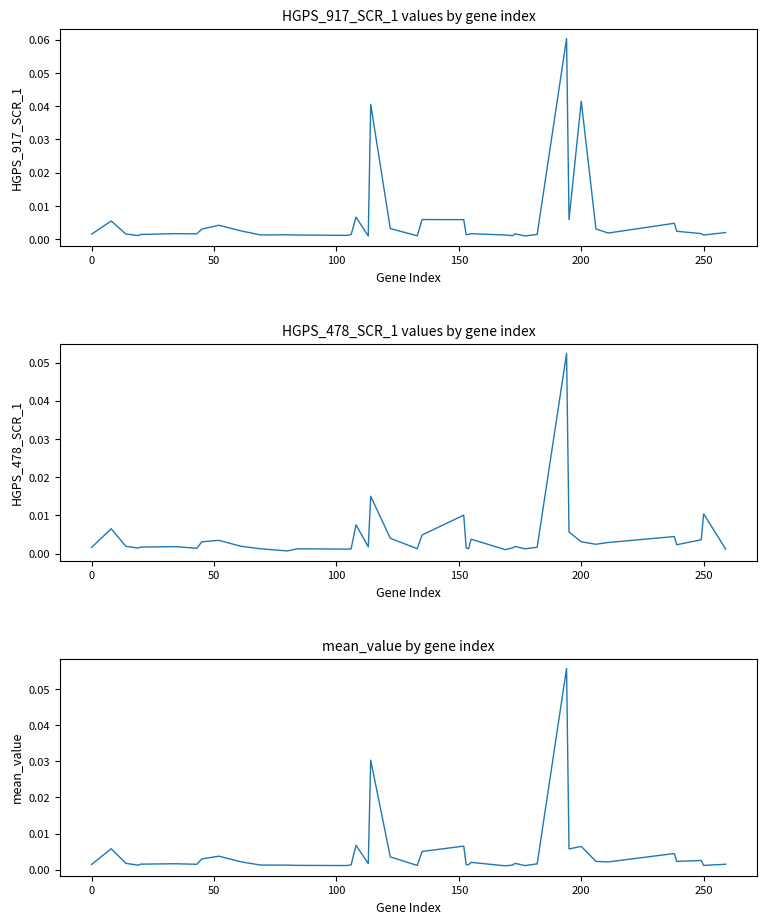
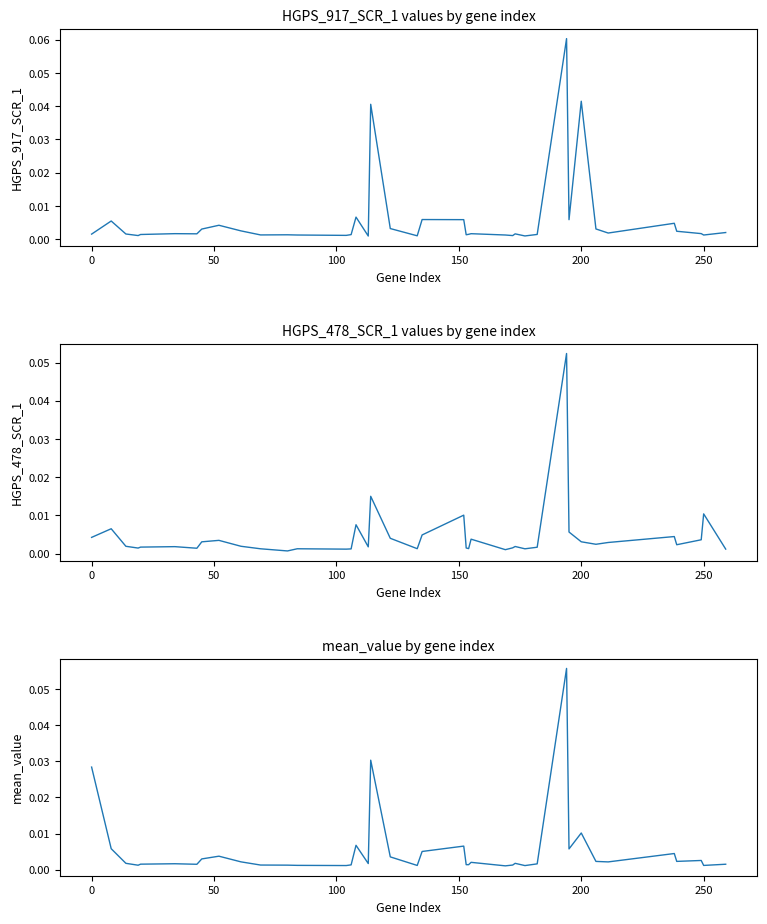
  {
    "HGPS_917_SCR_1 values by gene index": {
      "0": 0.002,
      "200": 0.042,
      "250": 0.001
    },
    "HGPS_478_SCR_1 values by gene index": {
-     "0": 0.002,
+     "0": 0.004,
      "200": 0.003,
      "250": 0.010
    },
    "mean_value by gene index": {
-     "0": 0.001,
-     "200": 0.006,
+     "0": 0.028,
+     "200": 0.010,
      "250": 0.001
    }
  }
